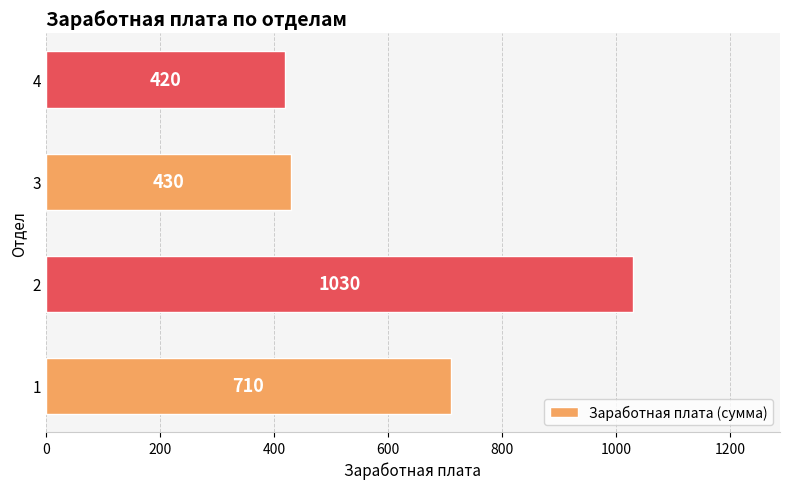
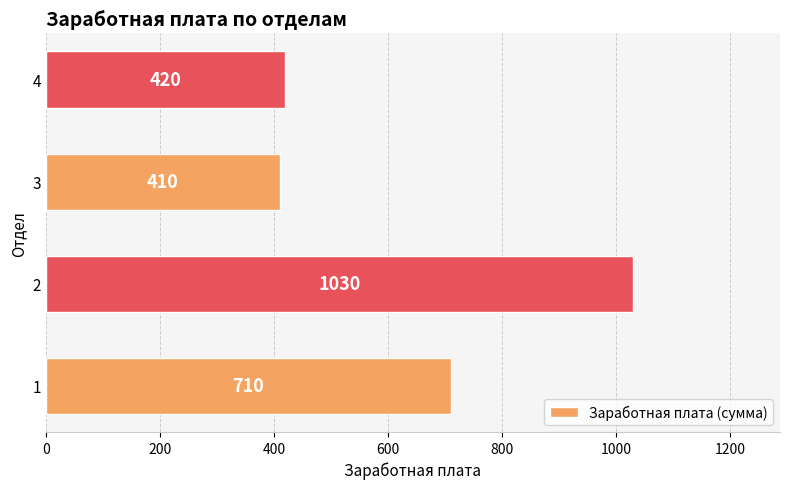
  {
    "4": 420,
-   "3": 430,
+   "3": 410,
    "2": 1030,
    "1": 710
  }
